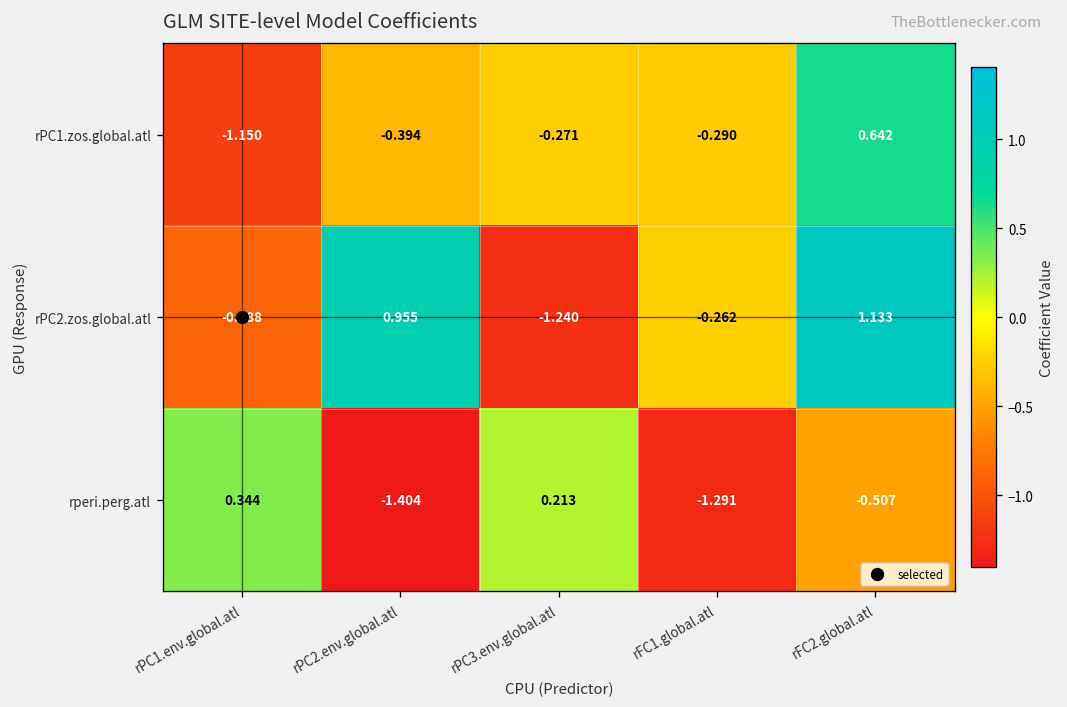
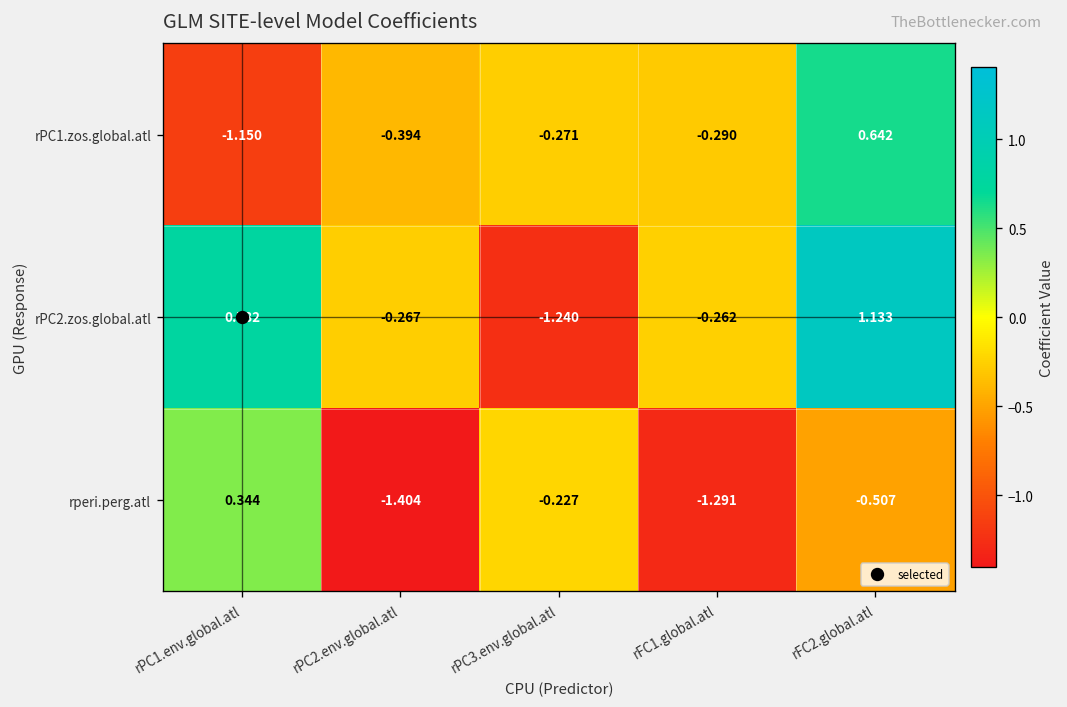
  {
    "rPC1.zos.global.atl": {
      "rPC1.env.global.atl": -1.150,
      "rPC2.env.global.atl": -0.394,
      "rPC3.env.global.atl": -0.271,
      "rFC1.global.atl": -0.290,
      "rFC2.global.atl": 0.642
    },
    "rPC2.zos.global.atl": {
-     "rPC1.env.global.atl": -0.888,
-     "rPC2.env.global.atl": 0.955,
+     "rPC1.env.global.atl": 0.782,
+     "rPC2.env.global.atl": -0.267,
      "rPC3.env.global.atl": -1.240,
      "rFC1.global.atl": -0.262,
      "rFC2.global.atl": 1.133
    },
    "rperi.perg.atl": {
      "rPC1.env.global.atl": 0.344,
      "rPC2.env.global.atl": -1.404,
-     "rPC3.env.global.atl": 0.213,
+     "rPC3.env.global.atl": -0.227,
      "rFC1.global.atl": -1.291,
      "rFC2.global.atl": -0.507
    }
  }
